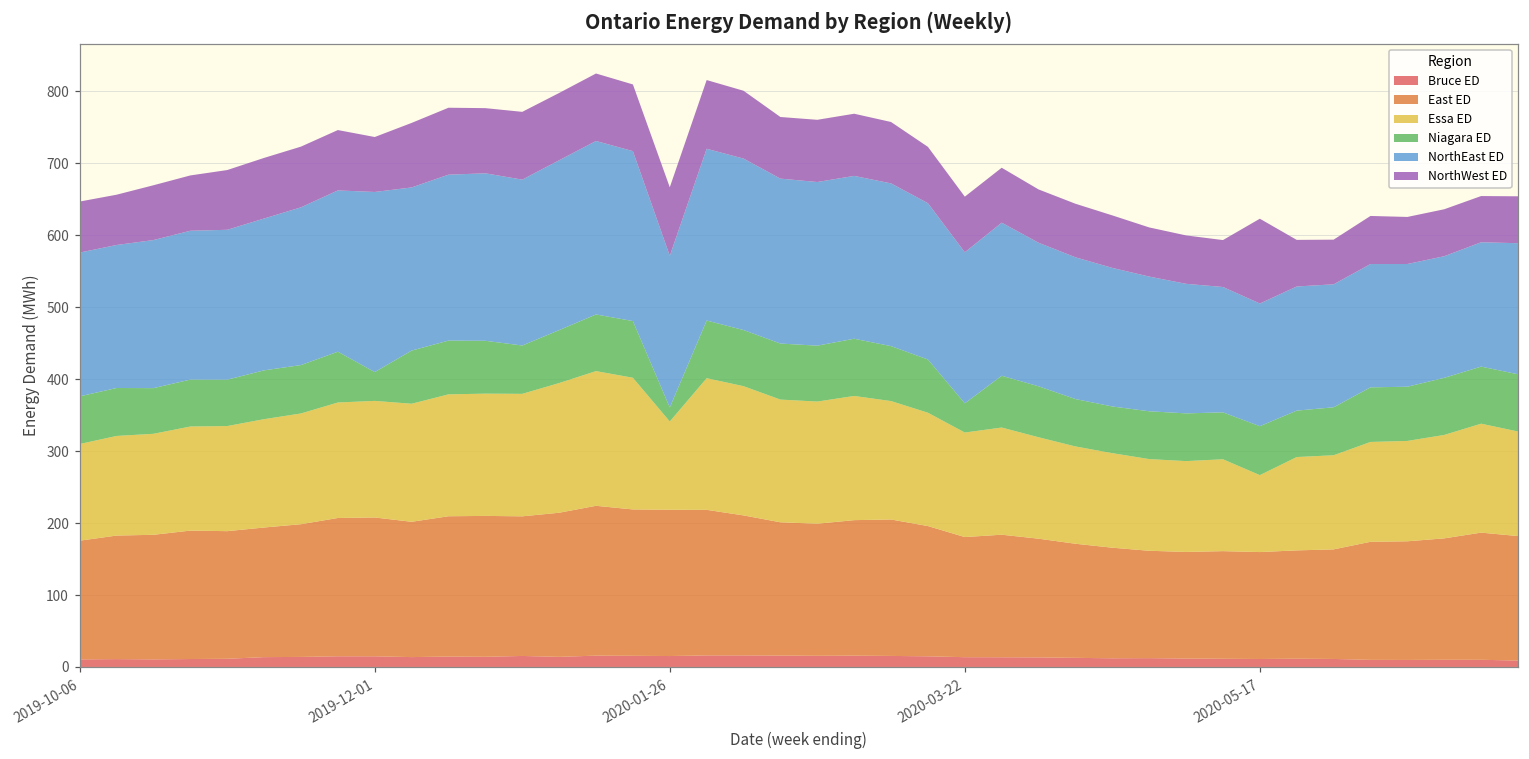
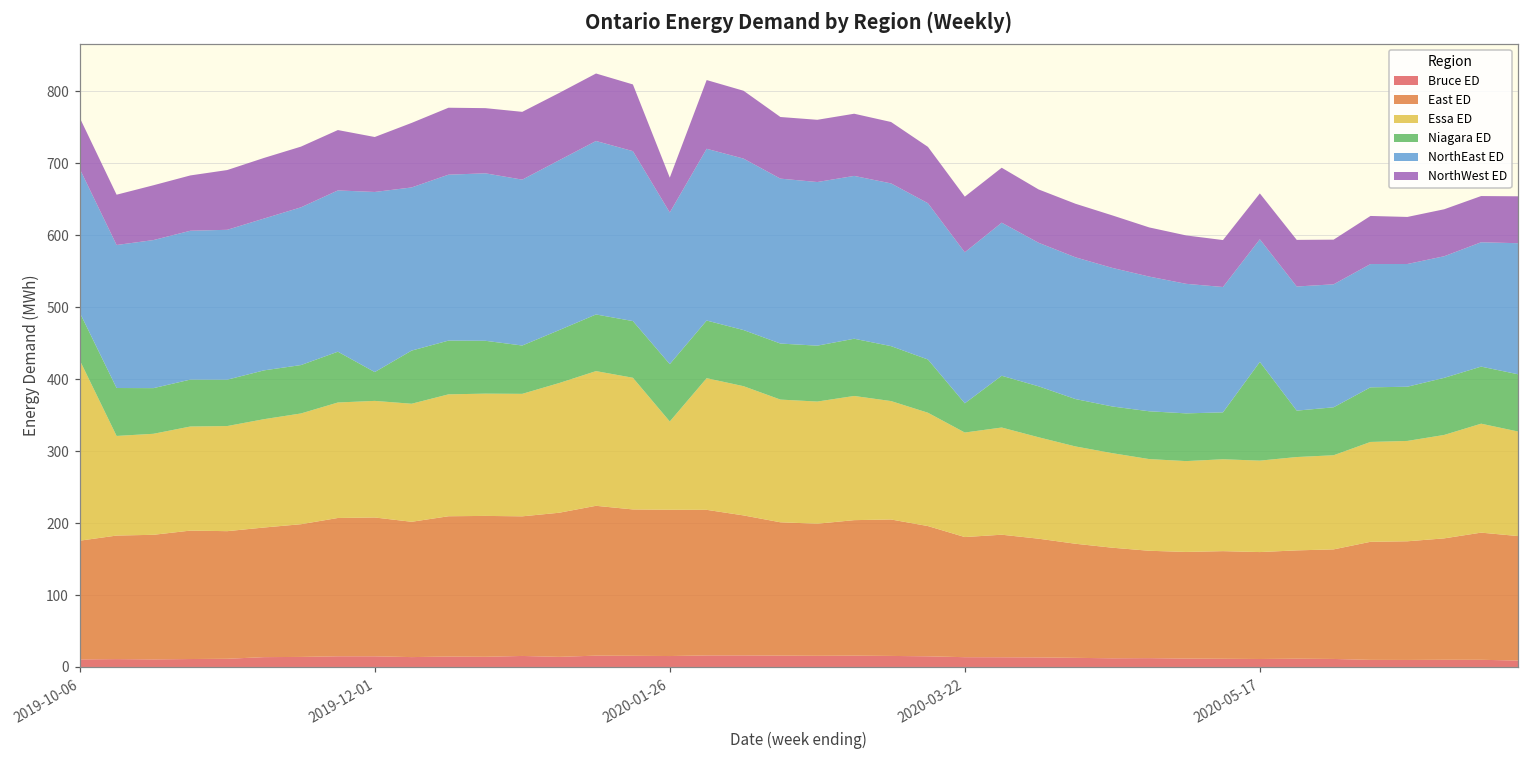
  {
    "Essa ED": {
-     "2019-10-06": 130,
+     "2019-10-06": 250,
      "2019-12-01": 160,
      "2020-01-26": 120,
      "2020-03-22": 150,
-     "2020-05-17": 110
+     "2020-05-17": 130
    },
    "Niagara ED": {
      "2019-10-06": 70,
      "2019-12-01": 40,
-     "2020-01-26": 20,
+     "2020-01-26": 80,
      "2020-03-22": 40,
-     "2020-05-17": 70
+     "2020-05-17": 140
    },
    "NorthEast ED": {
      "2019-10-06": 200,
      "2019-12-01": 250,
      "2020-01-26": 210,
      "2020-03-22": 210,
      "2020-05-17": 170
    },
    "NorthWest ED": {
      "2019-10-06": 70,
      "2019-12-01": 80,
-     "2020-01-26": 100,
+     "2020-01-26": 50,
      "2020-03-22": 80,
-     "2020-05-17": 120
+     "2020-05-17": 60
    }
  }
